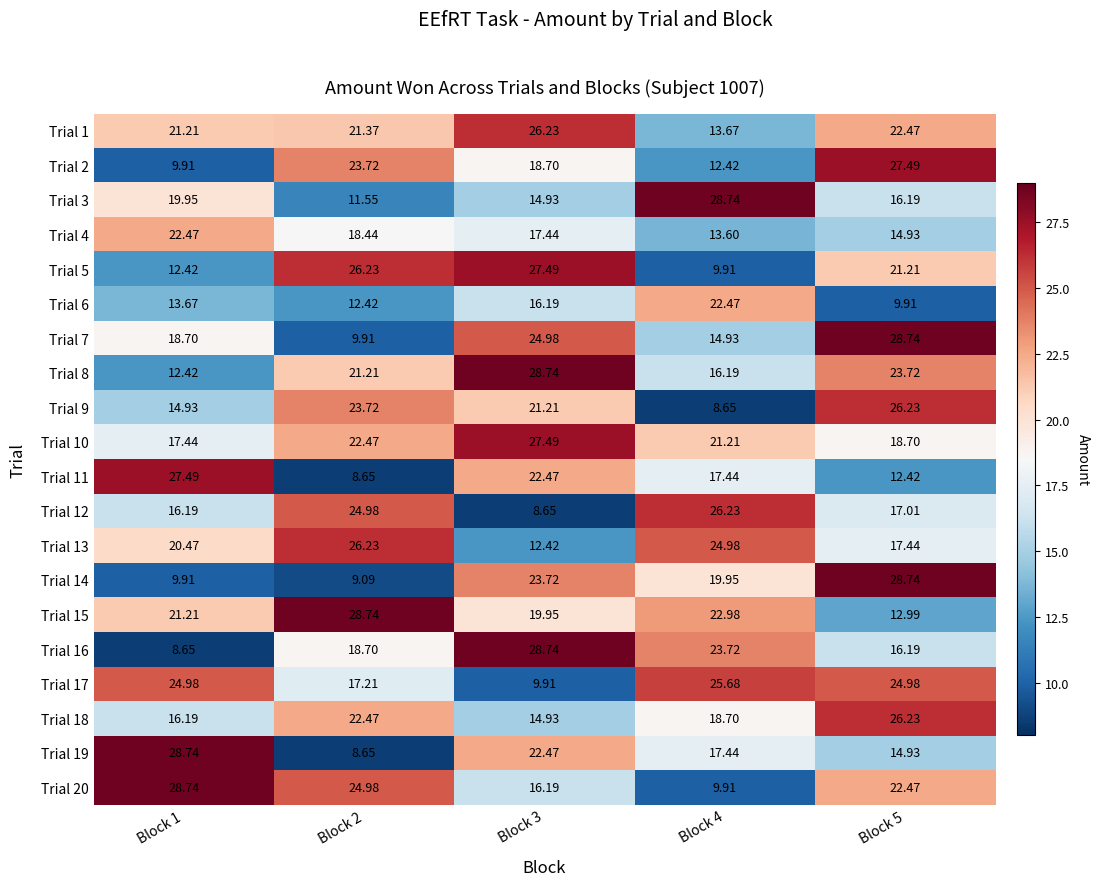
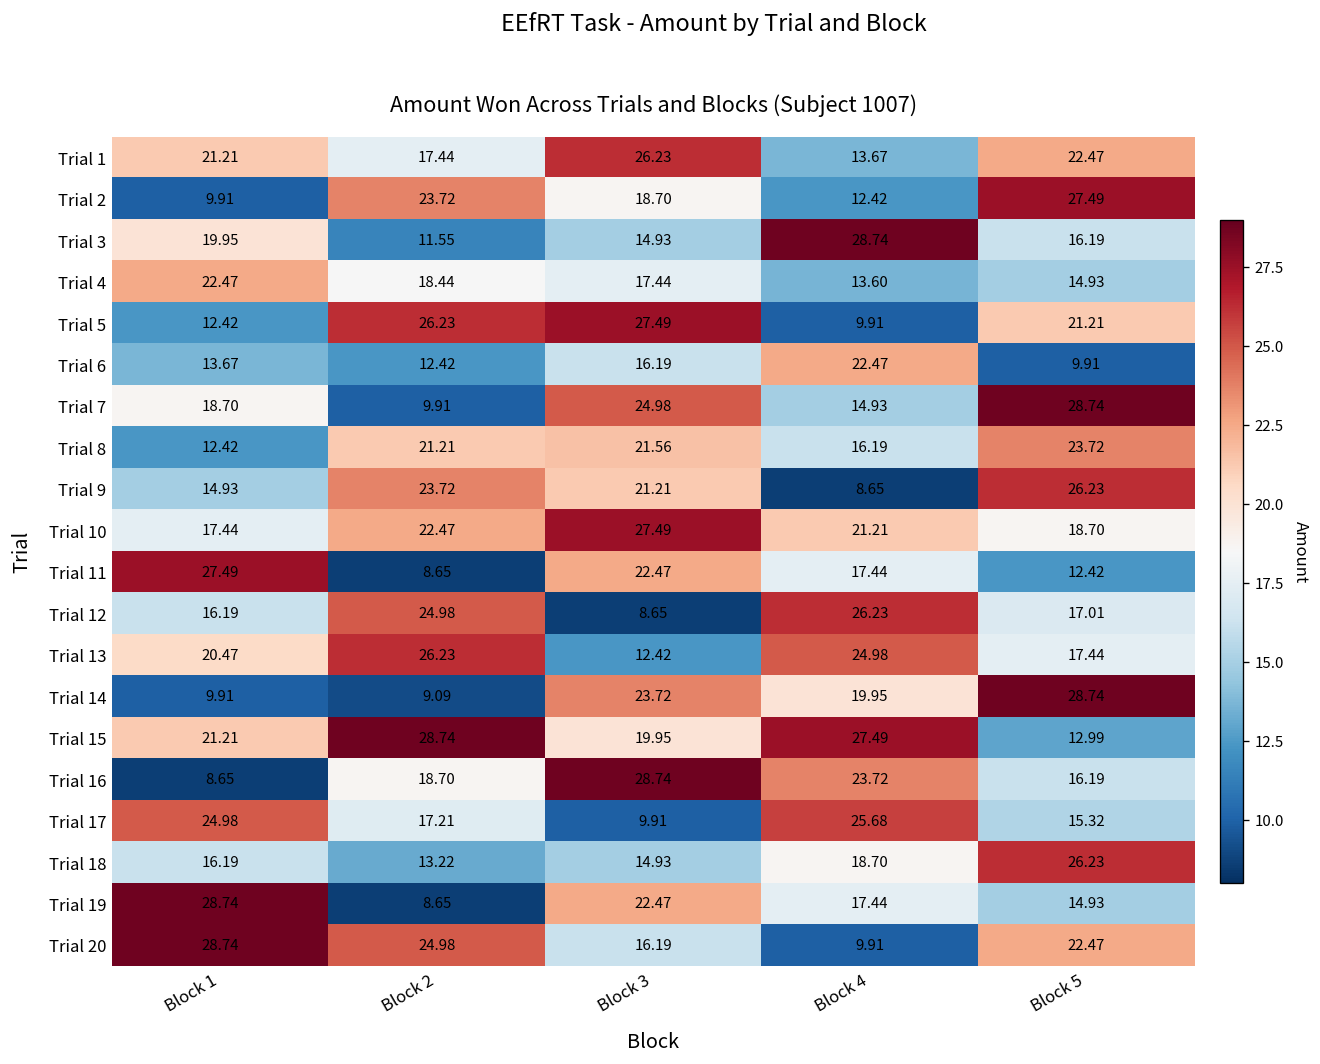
  {
    "Trial 1": {
      "Block 1": 21.21,
-     "Block 2": 21.37,
+     "Block 2": 17.44,
      "Block 3": 26.23,
      "Block 4": 13.67,
      "Block 5": 22.47
    },
    "Trial 2": {
      "Block 1": 9.91,
      "Block 2": 23.72,
      "Block 3": 18.70,
      "Block 4": 12.42,
      "Block 5": 27.49
    },
    "Trial 3": {
      "Block 1": 19.95,
      "Block 2": 11.55,
      "Block 3": 14.93,
      "Block 4": 28.74,
      "Block 5": 16.19
    },
    "Trial 4": {
      "Block 1": 22.47,
      "Block 2": 18.44,
      "Block 3": 17.44,
      "Block 4": 13.60,
      "Block 5": 14.93
    },
    "Trial 5": {
      "Block 1": 12.42,
      "Block 2": 26.23,
      "Block 3": 27.49,
      "Block 4": 9.91,
      "Block 5": 21.21
    },
    "Trial 6": {
      "Block 1": 13.67,
      "Block 2": 12.42,
      "Block 3": 16.19,
      "Block 4": 22.47,
      "Block 5": 9.91
    },
    "Trial 7": {
      "Block 1": 18.70,
      "Block 2": 9.91,
      "Block 3": 24.98,
      "Block 4": 14.93,
      "Block 5": 28.74
    },
    "Trial 8": {
      "Block 1": 12.42,
      "Block 2": 21.21,
-     "Block 3": 28.74,
+     "Block 3": 21.56,
      "Block 4": 16.19,
      "Block 5": 23.72
    },
    "Trial 9": {
      "Block 1": 14.93,
      "Block 2": 23.72,
      "Block 3": 21.21,
      "Block 4": 8.65,
      "Block 5": 26.23
    },
    "Trial 10": {
      "Block 1": 17.44,
      "Block 2": 22.47,
      "Block 3": 27.49,
      "Block 4": 21.21,
      "Block 5": 18.70
    },
    "Trial 11": {
      "Block 1": 27.49,
      "Block 2": 8.65,
      "Block 3": 22.47,
      "Block 4": 17.44,
      "Block 5": 12.42
    },
    "Trial 12": {
      "Block 1": 16.19,
      "Block 2": 24.98,
      "Block 3": 8.65,
      "Block 4": 26.23,
      "Block 5": 17.01
    },
    "Trial 13": {
      "Block 1": 20.47,
      "Block 2": 26.23,
      "Block 3": 12.42,
      "Block 4": 24.98,
      "Block 5": 17.44
    },
    "Trial 14": {
      "Block 1": 9.91,
      "Block 2": 9.09,
      "Block 3": 23.72,
      "Block 4": 19.95,
      "Block 5": 28.74
    },
    "Trial 15": {
      "Block 1": 21.21,
      "Block 2": 28.74,
      "Block 3": 19.95,
-     "Block 4": 22.98,
+     "Block 4": 27.49,
      "Block 5": 12.99
    },
    "Trial 16": {
      "Block 1": 8.65,
      "Block 2": 18.70,
      "Block 3": 28.74,
      "Block 4": 23.72,
      "Block 5": 16.19
    },
    "Trial 17": {
      "Block 1": 24.98,
      "Block 2": 17.21,
      "Block 3": 9.91,
      "Block 4": 25.68,
-     "Block 5": 24.98
+     "Block 5": 15.32
    },
    "Trial 18": {
      "Block 1": 16.19,
-     "Block 2": 22.47,
+     "Block 2": 13.22,
      "Block 3": 14.93,
      "Block 4": 18.70,
      "Block 5": 26.23
    },
    "Trial 19": {
      "Block 1": 28.74,
      "Block 2": 8.65,
      "Block 3": 22.47,
      "Block 4": 17.44,
      "Block 5": 14.93
    },
    "Trial 20": {
      "Block 1": 28.74,
      "Block 2": 24.98,
      "Block 3": 16.19,
      "Block 4": 9.91,
      "Block 5": 22.47
    }
  }
